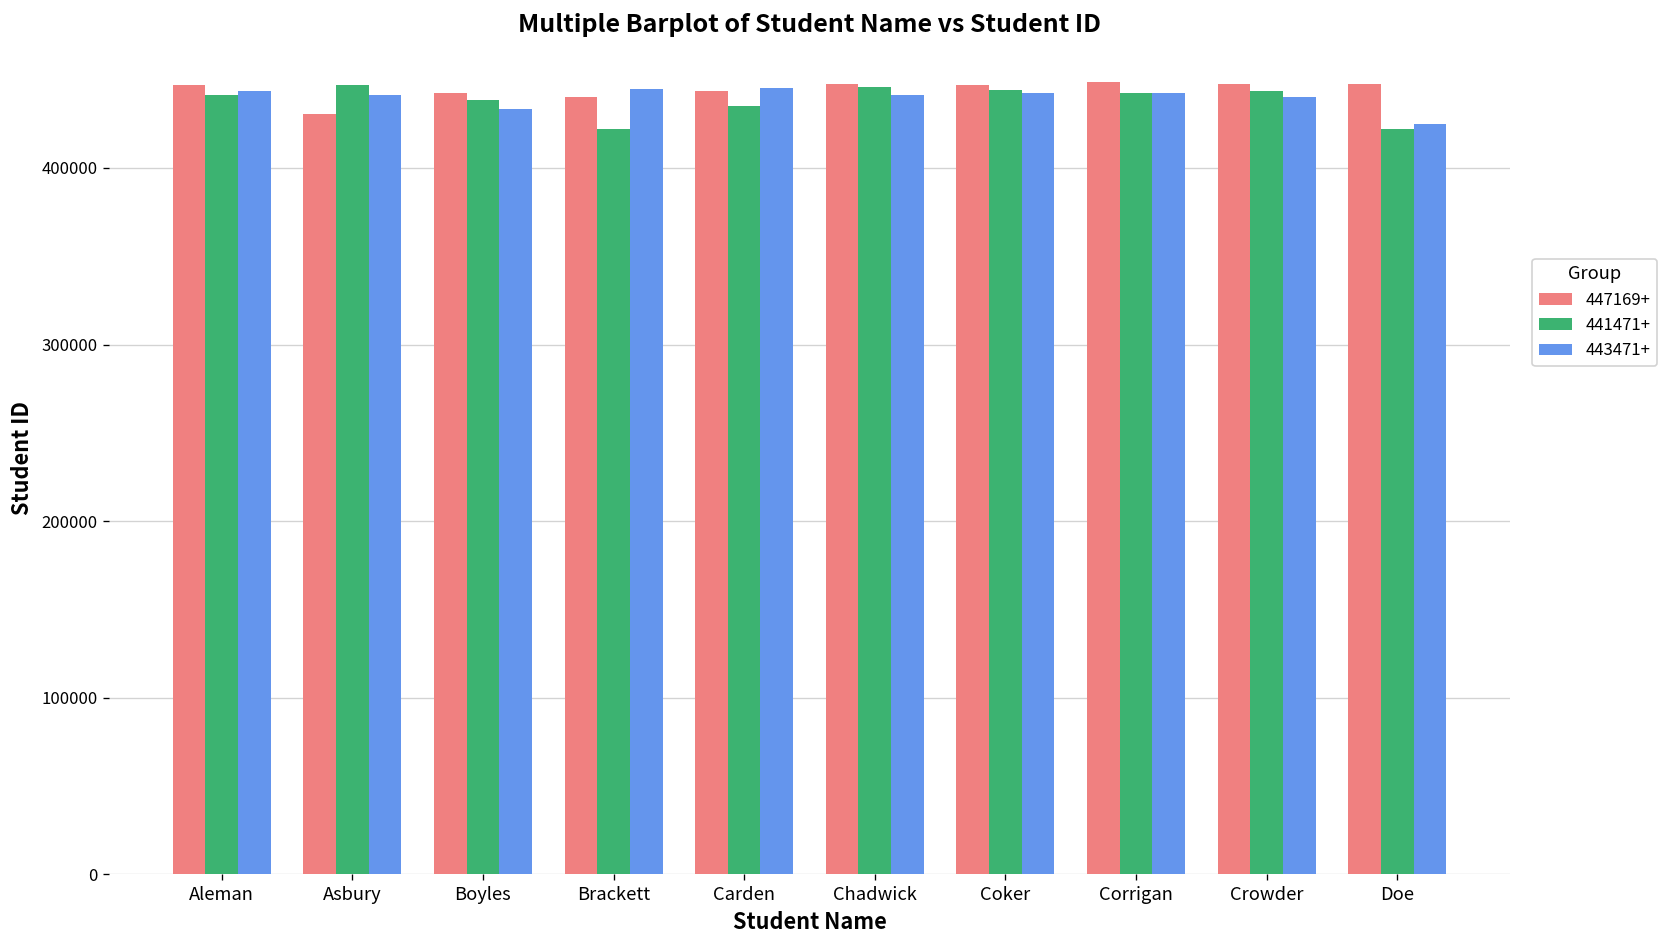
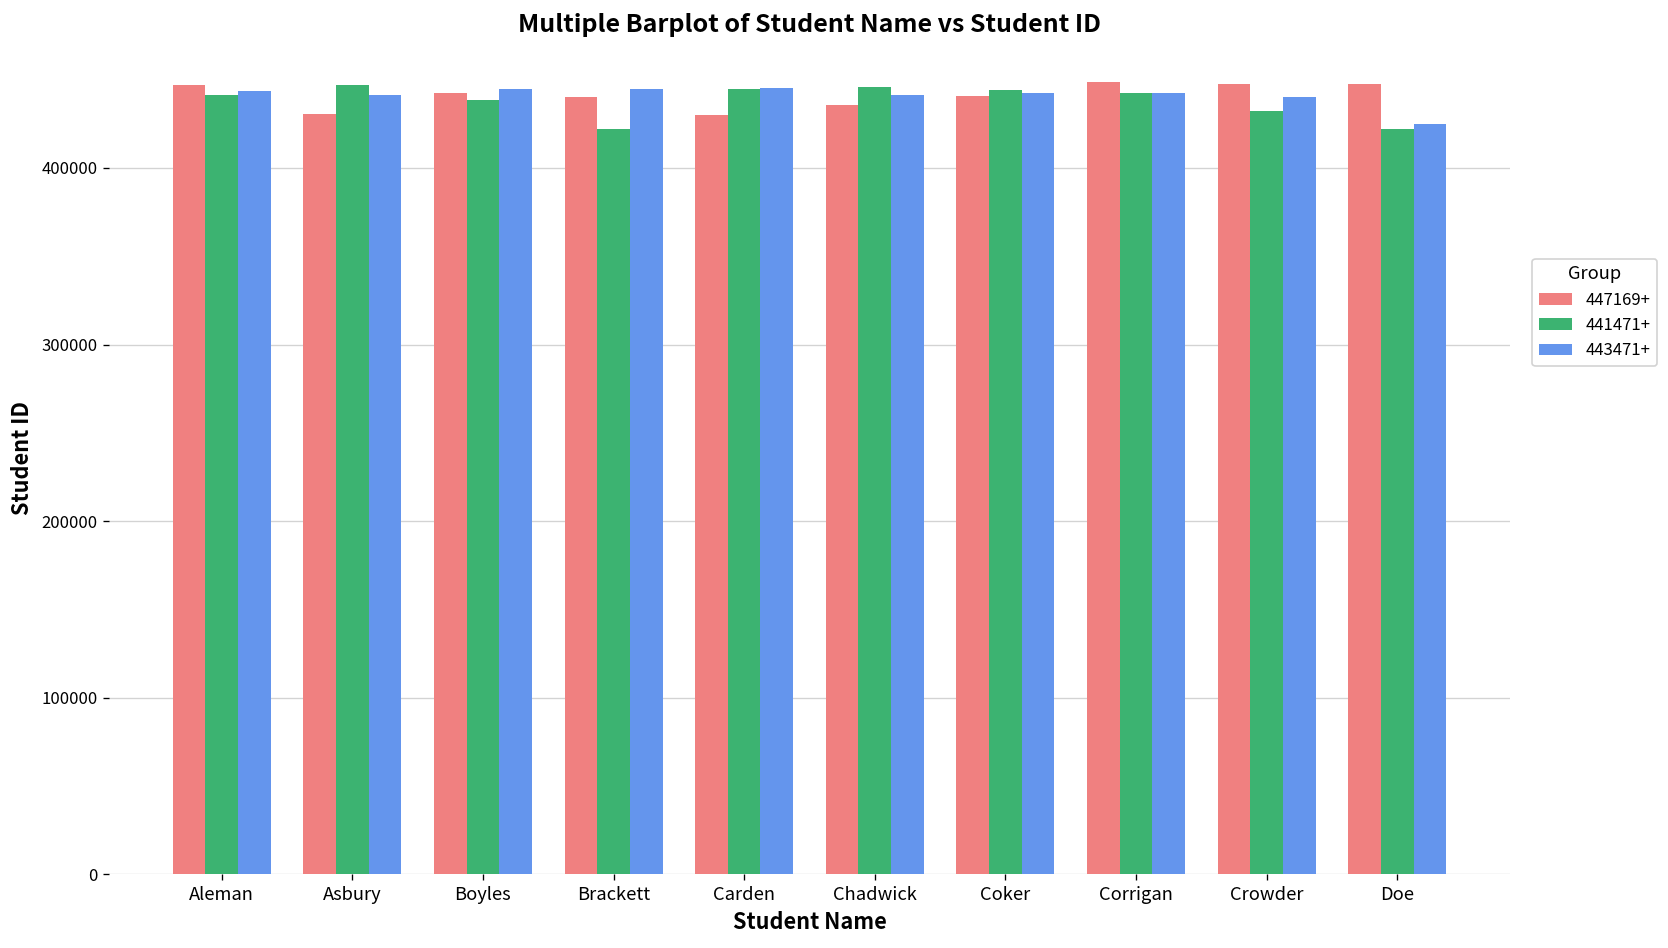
  {
    "447169+": {
      "Aleman": 447000,
      "Asbury": 430000,
      "Boyles": 443000,
      "Brackett": 440000,
-     "Carden": 443000,
-     "Chadwick": 448000,
-     "Coker": 447000,
+     "Carden": 430000,
+     "Chadwick": 436000,
+     "Coker": 441000,
      "Corrigan": 449000,
      "Crowder": 448000,
      "Doe": 448000
    },
    "441471+": {
      "Aleman": 441000,
      "Asbury": 447000,
      "Boyles": 439000,
      "Brackett": 422000,
-     "Carden": 435000,
+     "Carden": 445000,
      "Chadwick": 446000,
      "Coker": 444000,
      "Corrigan": 442000,
-     "Crowder": 444000,
+     "Crowder": 432000,
      "Doe": 422000
    },
    "443471+": {
      "Aleman": 443000,
      "Asbury": 441000,
-     "Boyles": 433000,
+     "Boyles": 445000,
      "Brackett": 445000,
      "Carden": 445000,
      "Chadwick": 441000,
      "Coker": 442000,
      "Corrigan": 442000,
      "Crowder": 440000,
      "Doe": 425000
    }
  }
